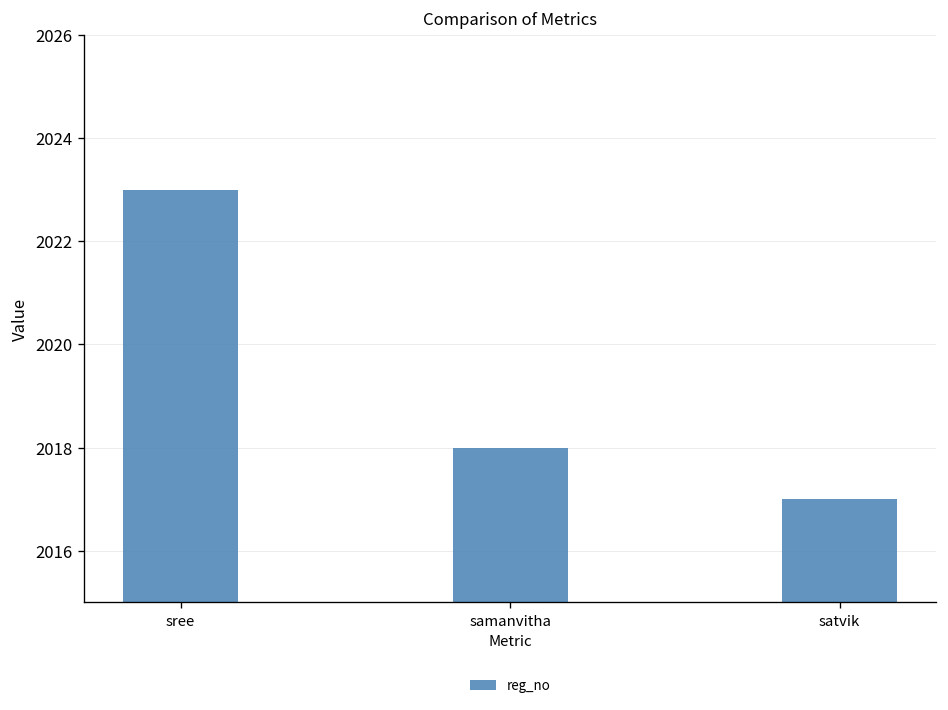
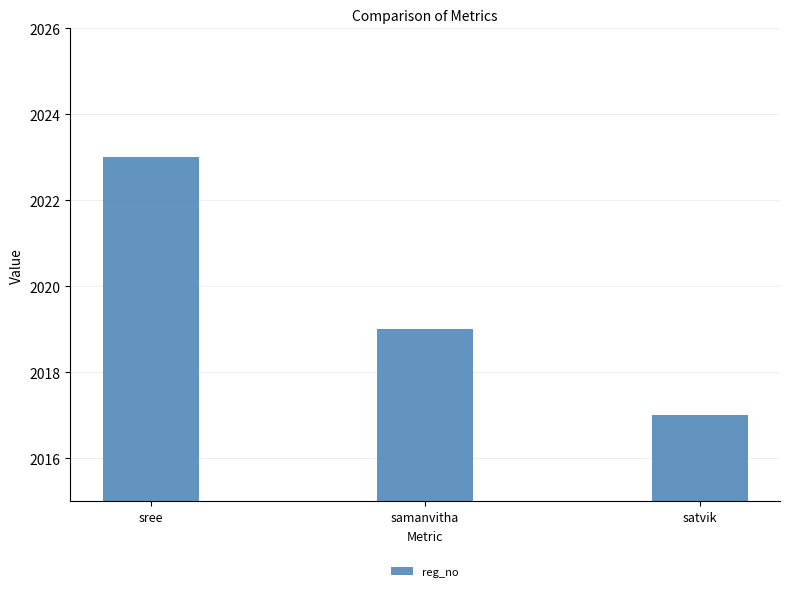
  {
    "sree": 2023,
-   "samanvitha": 2018,
+   "samanvitha": 2019,
    "satvik": 2017
  }
